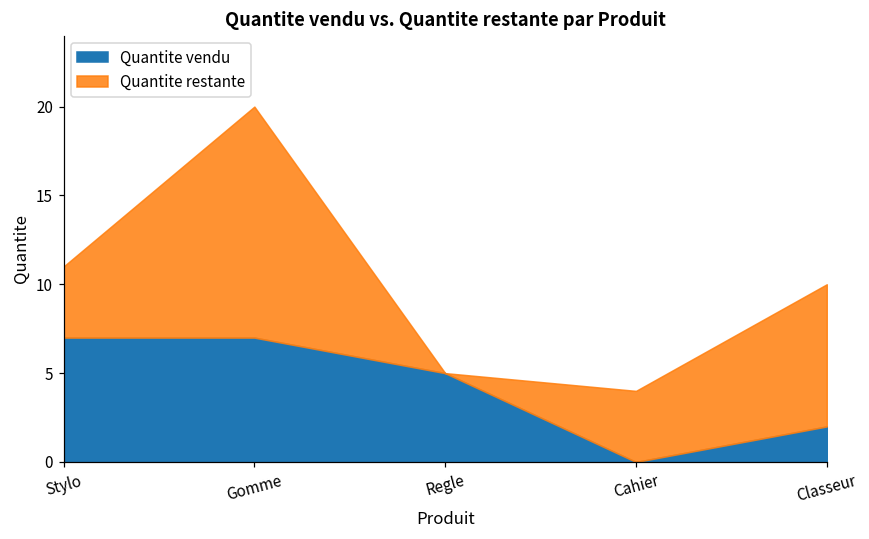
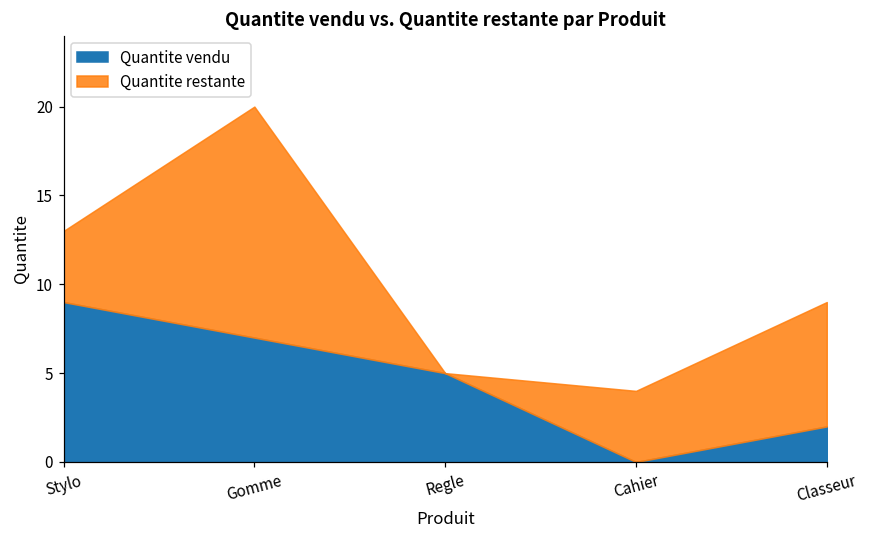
  {
    "Quantite vendu": {
-     "Stylo": 7,
+     "Stylo": 9,
      "Gomme": 7,
      "Cahier": 0,
      "Classeur": 2
    },
    "Quantite restante": {
      "Stylo": 4,
      "Gomme": 13,
      "Cahier": 4,
-     "Classeur": 8
+     "Classeur": 7
    }
  }
